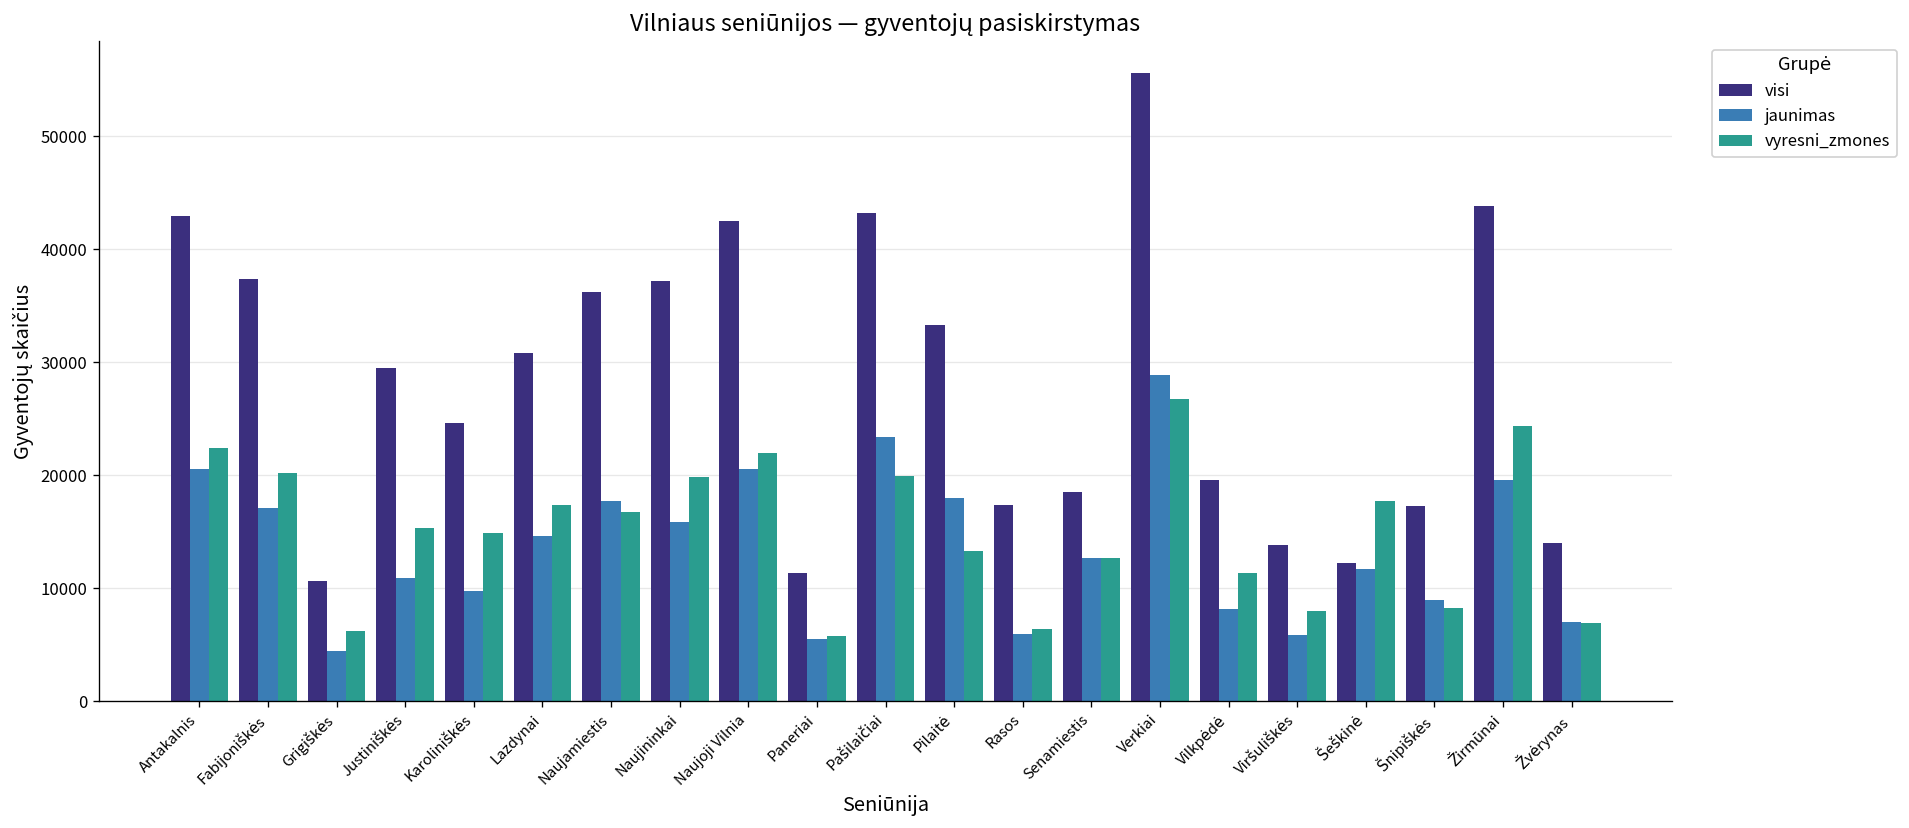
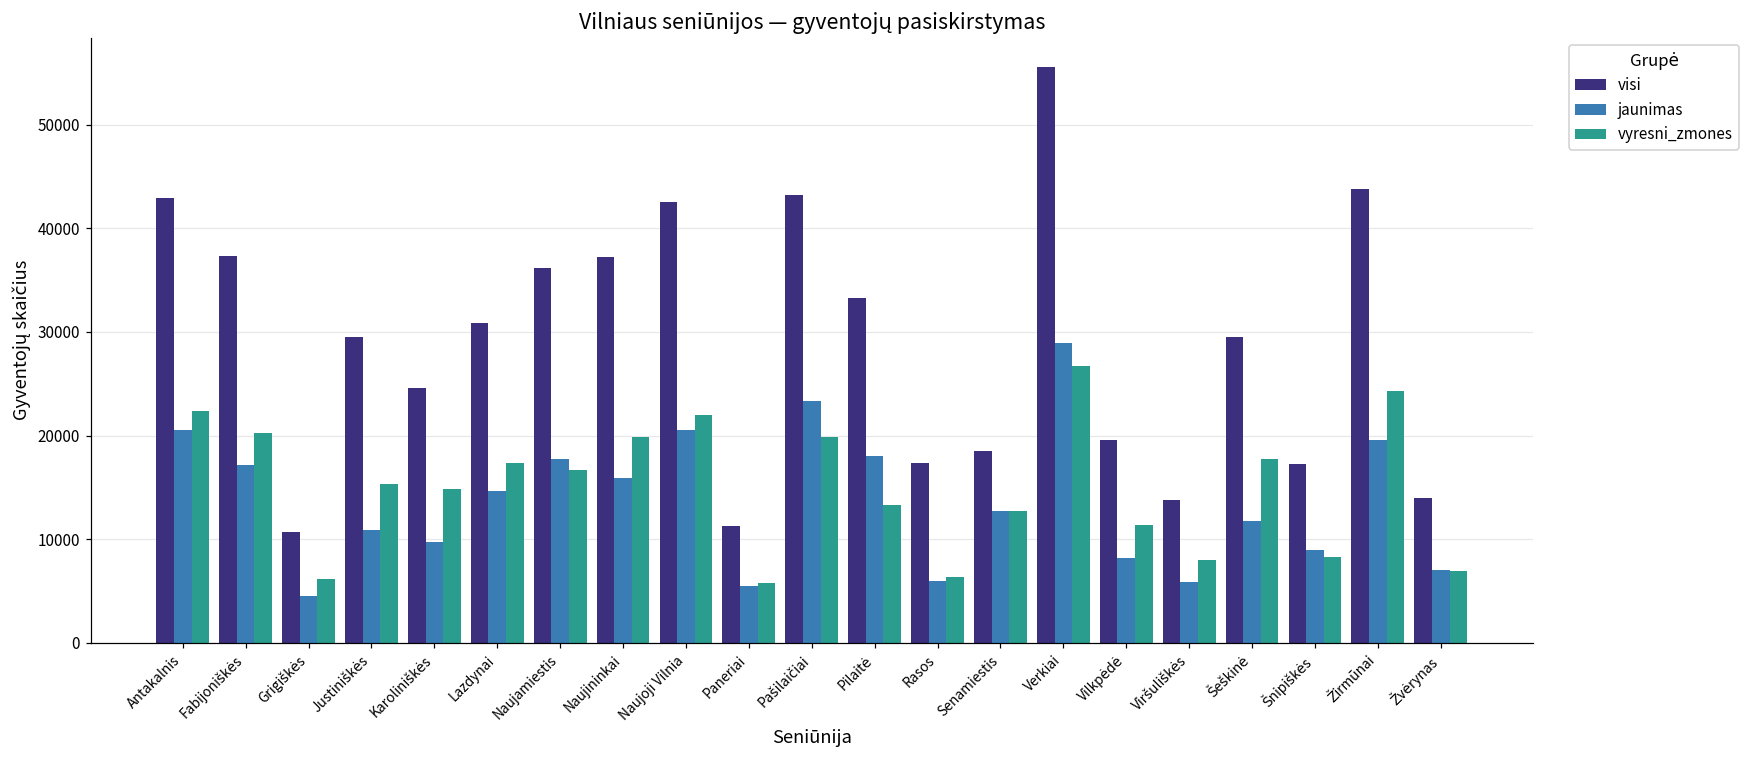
  {
    "visi": {
      "Antakalnis": 43000,
      "Fabijoniškės": 37000,
      "Grigiškės": 11000,
      "Justiniškės": 29000,
      "Karoliniškės": 25000,
      "Lazdynai": 31000,
      "Naujamiestis": 36000,
      "Naujininkai": 37000,
      "Naujoji Vilnia": 42000,
      "Paneriai": 11000,
      "Pašilaičiai": 43000,
      "Pilaitė": 33000,
      "Rasos": 17000,
      "Senamiestis": 19000,
      "Verkiai": 56000,
      "Vilkpėdė": 20000,
      "Viršuliškės": 14000,
-     "Šeškinė": 12000,
+     "Šeškinė": 29000,
      "Šnipiškės": 17000,
      "Žirmūnai": 44000,
      "Žvėrynas": 14000
    }
  }
